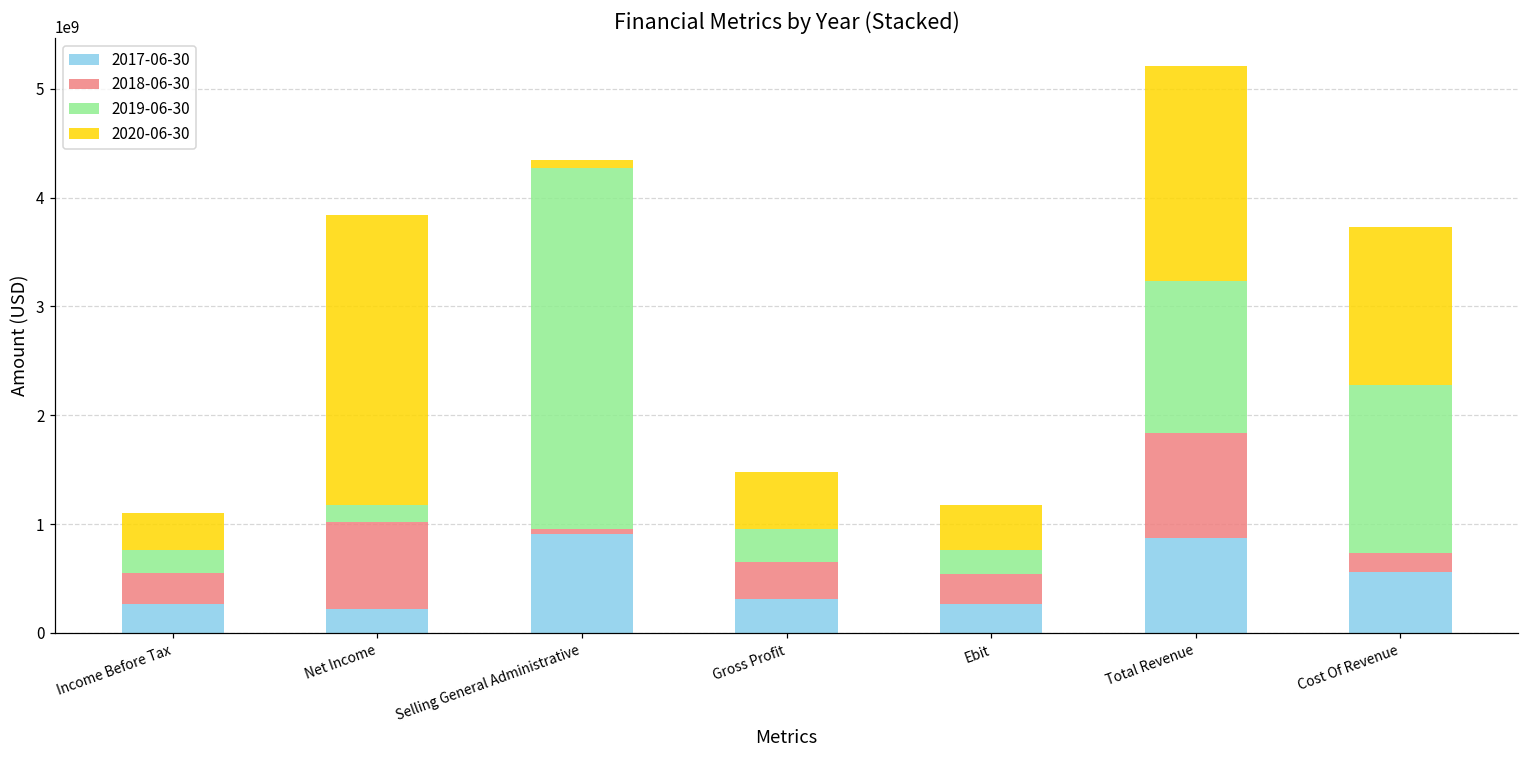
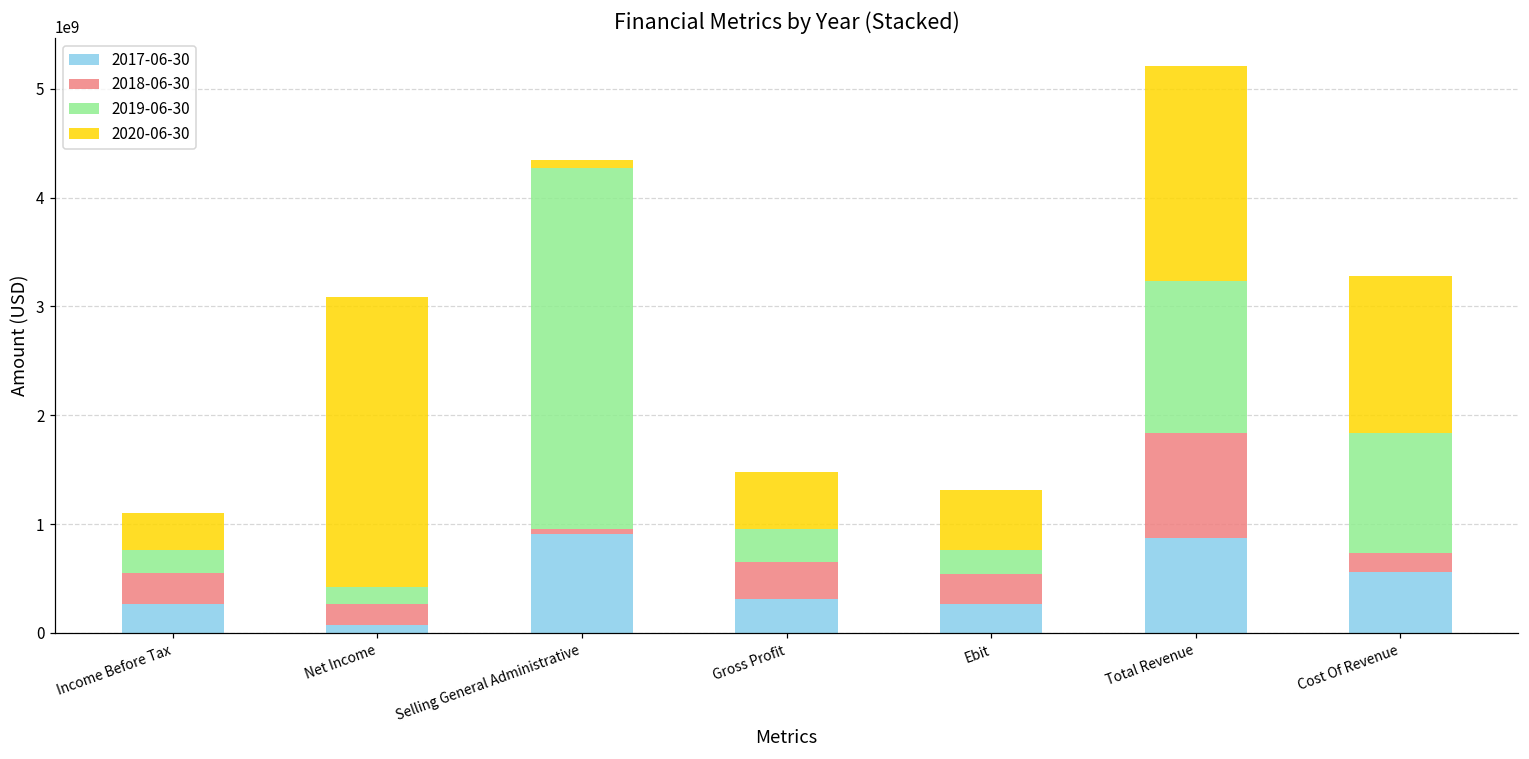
  {
    "2017-06-30": {
      "Income Before Tax": 300000000,
-     "Net Income": 200000000,
+     "Net Income": 100000000,
      "Selling General Administrative": 900000000,
      "Gross Profit": 300000000,
      "Ebit": 300000000,
      "Total Revenue": 900000000,
      "Cost Of Revenue": 600000000
    },
    "2018-06-30": {
      "Income Before Tax": 300000000,
-     "Net Income": 800000000,
+     "Net Income": 200000000,
      "Selling General Administrative": 0,
      "Gross Profit": 300000000,
      "Ebit": 300000000,
      "Total Revenue": 1000000000,
      "Cost Of Revenue": 200000000
    },
    "2019-06-30": {
      "Income Before Tax": 200000000,
      "Net Income": 200000000,
      "Selling General Administrative": 3300000000,
      "Gross Profit": 300000000,
      "Ebit": 200000000,
      "Total Revenue": 1400000000,
-     "Cost Of Revenue": 1500000000
+     "Cost Of Revenue": 1100000000
    },
    "2020-06-30": {
      "Income Before Tax": 300000000,
      "Net Income": 2700000000,
      "Selling General Administrative": 100000000,
      "Gross Profit": 500000000,
-     "Ebit": 400000000,
+     "Ebit": 600000000,
      "Total Revenue": 2000000000,
      "Cost Of Revenue": 1400000000
    }
  }
